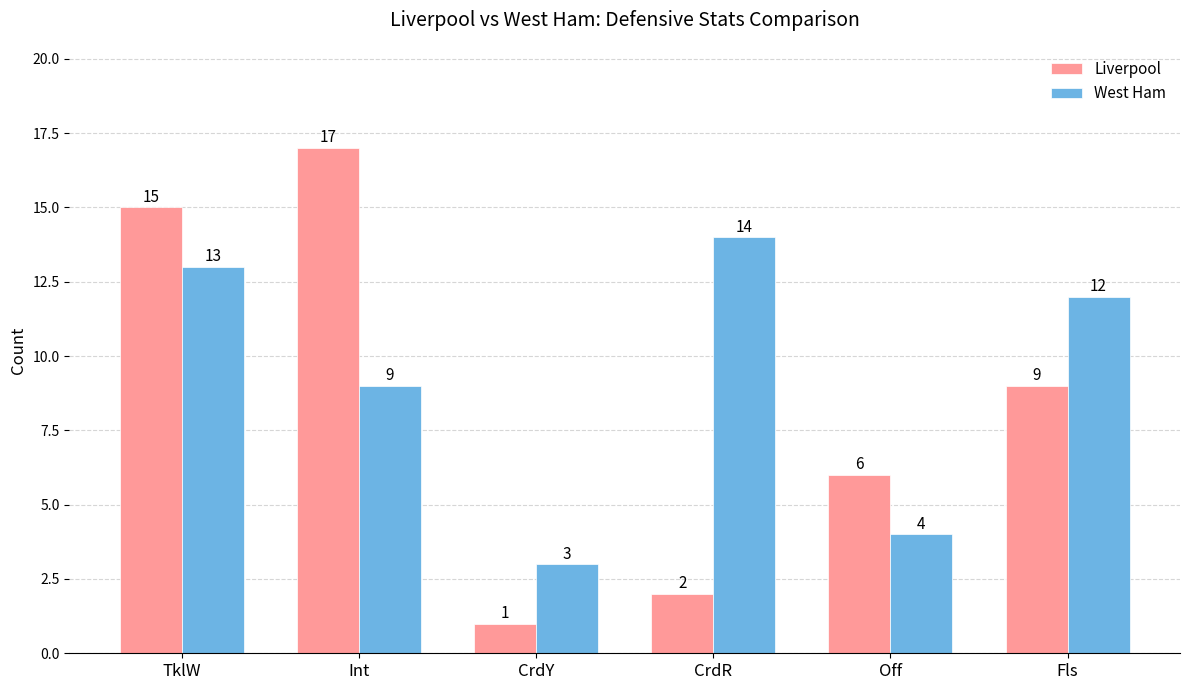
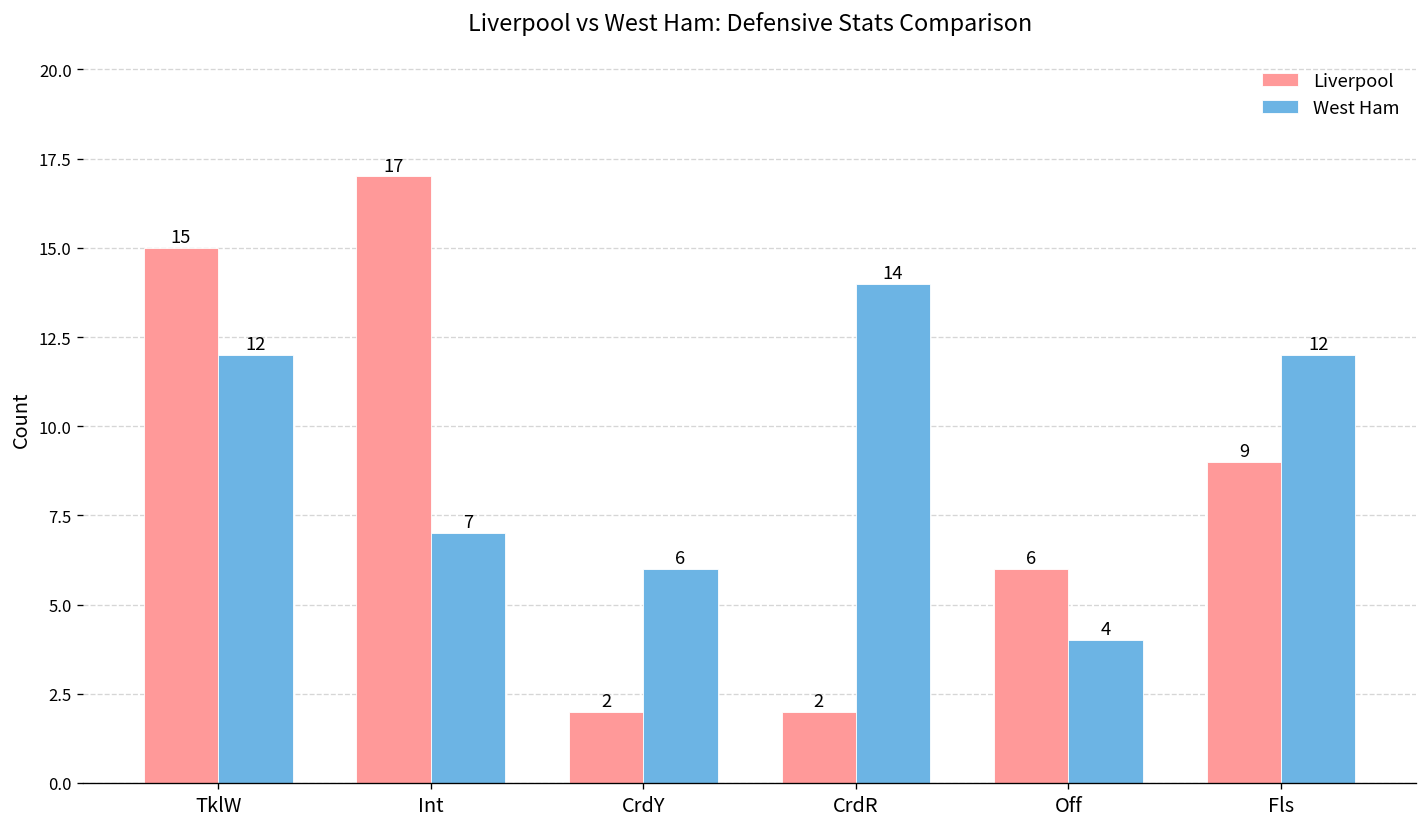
  {
    "Liverpool": {
      "TklW": 15,
      "Int": 17,
-     "CrdY": 1,
+     "CrdY": 2,
      "CrdR": 2,
      "Off": 6,
      "Fls": 9
    },
    "West Ham": {
-     "TklW": 13,
-     "Int": 9,
-     "CrdY": 3,
+     "TklW": 12,
+     "Int": 7,
+     "CrdY": 6,
      "CrdR": 14,
      "Off": 4,
      "Fls": 12
    }
  }
